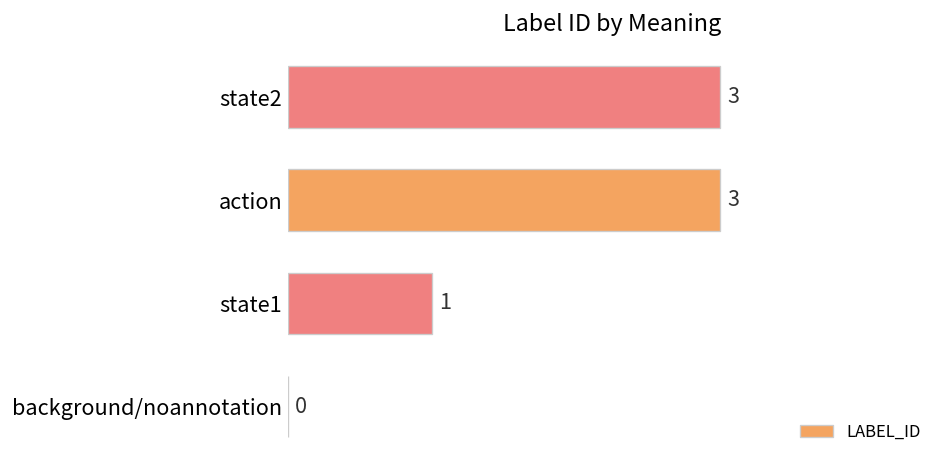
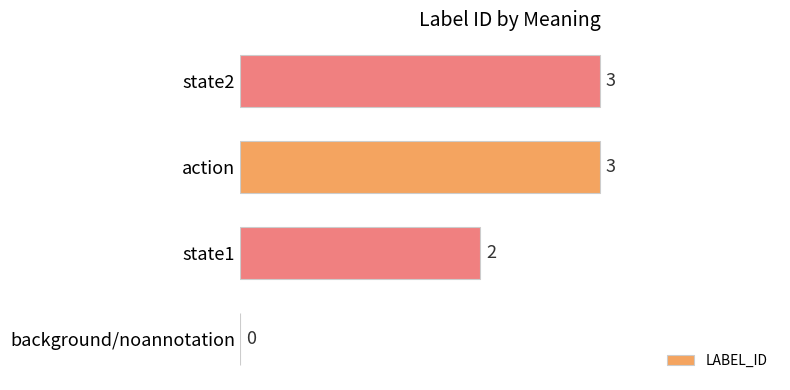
  {
    "state2": 3,
    "action": 3,
-   "state1": 1,
+   "state1": 2,
    "background/noannotation": 0
  }
